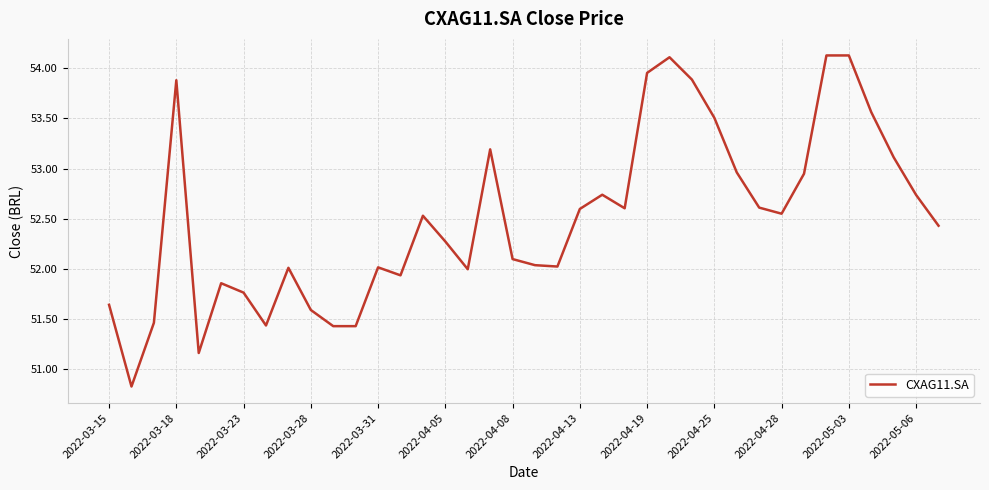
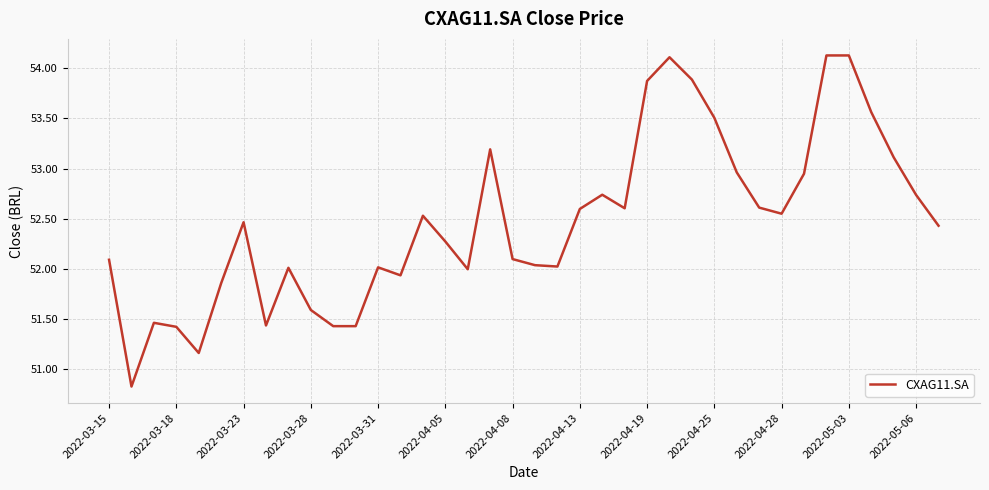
  {
-   "2022-03-15": 51.64,
-   "2022-03-18": 53.88,
-   "2022-03-23": 51.76,
+   "2022-03-15": 52.09,
+   "2022-03-18": 51.42,
+   "2022-03-23": 52.47,
    "2022-03-28": 51.59,
    "2022-03-31": 52.02,
    "2022-04-05": 52.27,
    "2022-04-08": 52.10,
    "2022-04-13": 52.60,
-   "2022-04-19": 53.95,
+   "2022-04-19": 53.87,
    "2022-04-25": 53.51,
    "2022-04-28": 52.55,
    "2022-05-03": 54.13,
    "2022-05-06": 52.74
  }
